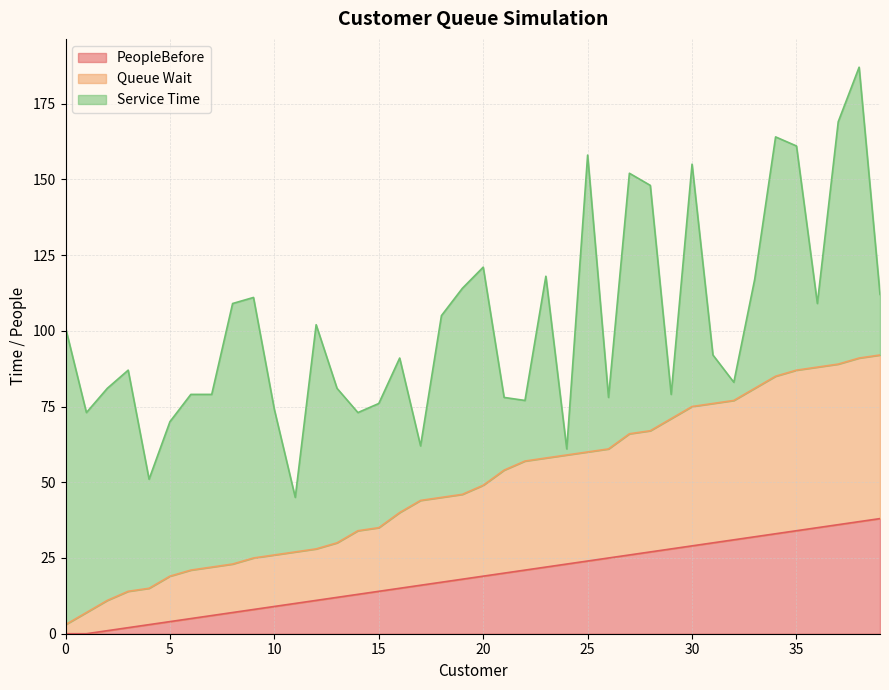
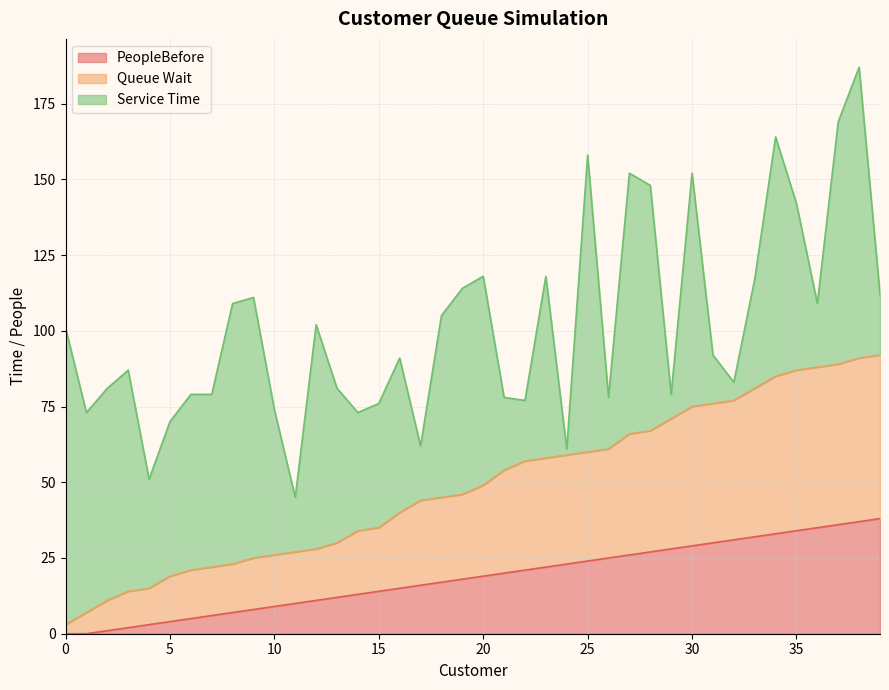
  {
    "Service Time": {
      "0": 98,
      "5": 51,
      "10": 48,
      "15": 41,
-     "20": 72,
+     "20": 69,
      "25": 98,
-     "30": 80,
-     "35": 74
+     "30": 77,
+     "35": 55
    }
  }
